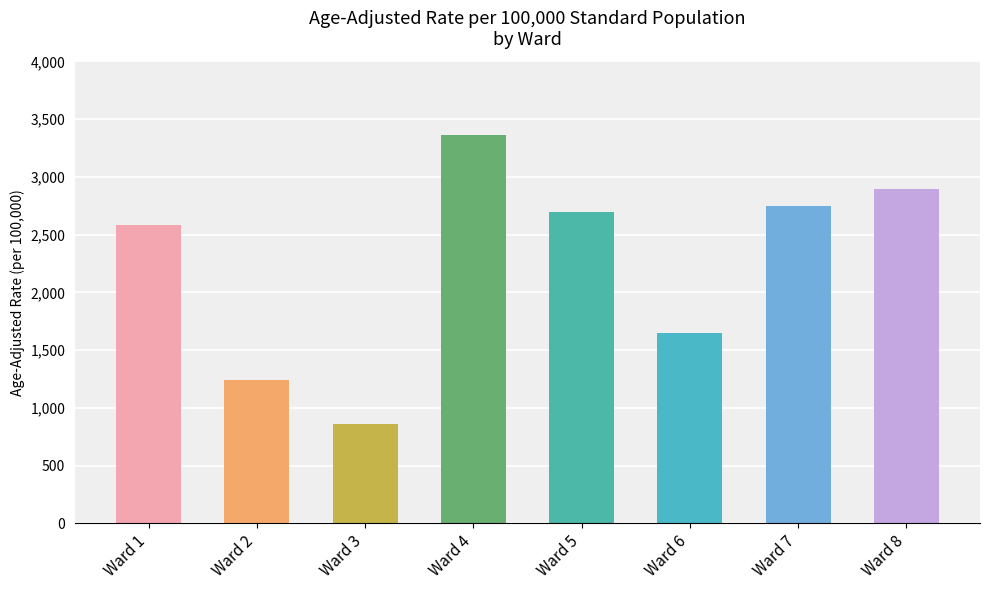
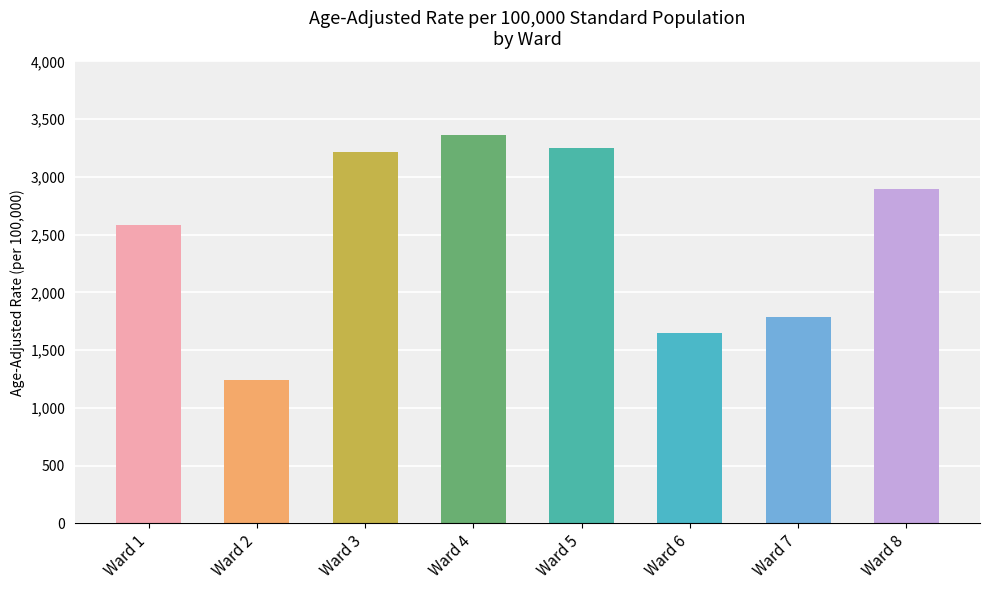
  {
    "Ward 1": "2,590",
    "Ward 2": "1,240",
-   "Ward 3": "860",
+   "Ward 3": "3,220",
    "Ward 4": "3,360",
-   "Ward 5": "2,690",
+   "Ward 5": "3,250",
    "Ward 6": "1,640",
-   "Ward 7": "2,750",
+   "Ward 7": "1,790",
    "Ward 8": "2,890"
  }
